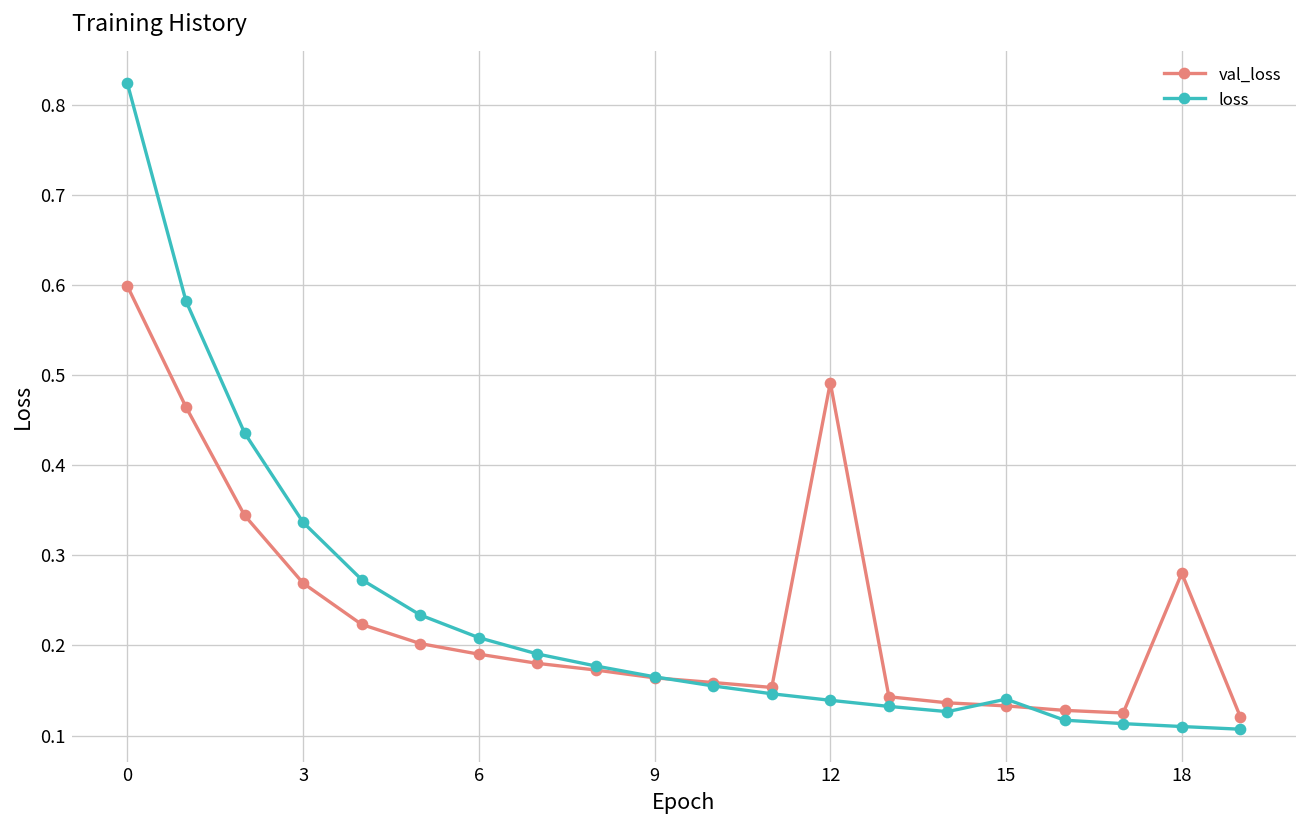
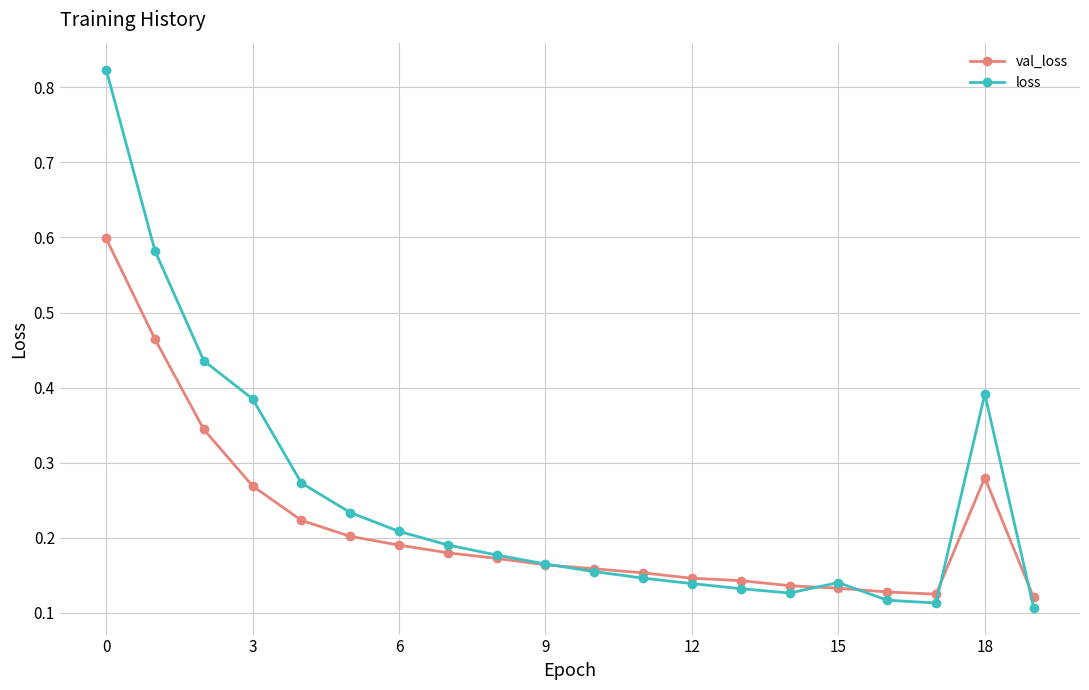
  {
    "val_loss": {
      "0": 0.60,
      "3": 0.27,
      "6": 0.19,
-     "12": 0.49,
+     "12": 0.15,
      "15": 0.13,
      "18": 0.28
    },
    "loss": {
      "0": 0.82,
-     "3": 0.34,
+     "3": 0.38,
      "6": 0.21,
      "12": 0.14,
      "15": 0.14,
-     "18": 0.11
+     "18": 0.39
    }
  }
